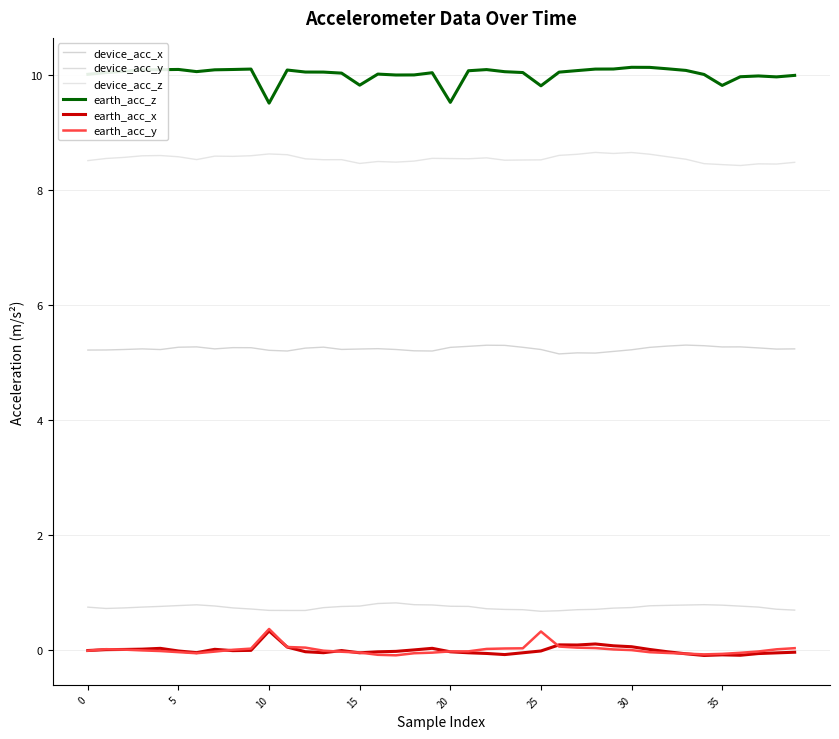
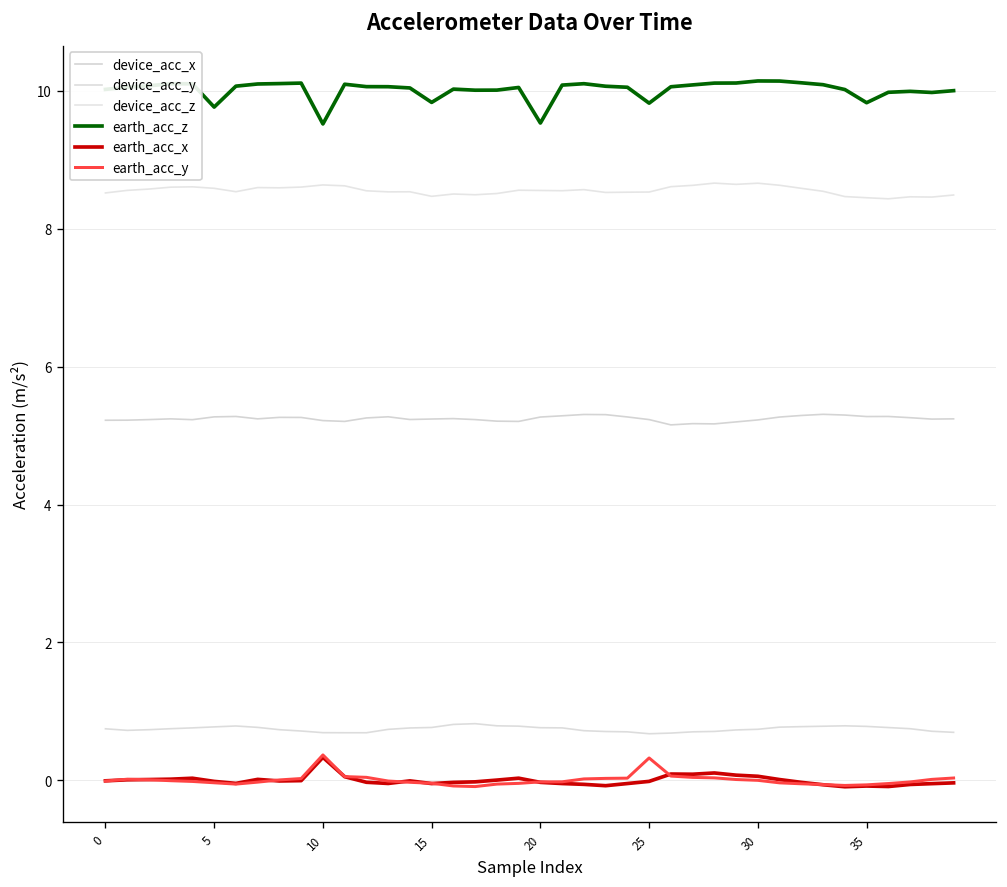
  {
    "earth_acc_z": {
-     "5": 10.1,
+     "5": 9.8,
      "10": 9.5,
      "15": 9.8,
      "20": 9.5,
      "25": 9.8,
      "30": 10.1,
      "35": 9.8
    },
    "earth_acc_x": {
      "25": 0.0,
      "30": 0.1
    },
    "earth_acc_y": {
      "25": 0.3,
      "30": 0.0
    }
  }
